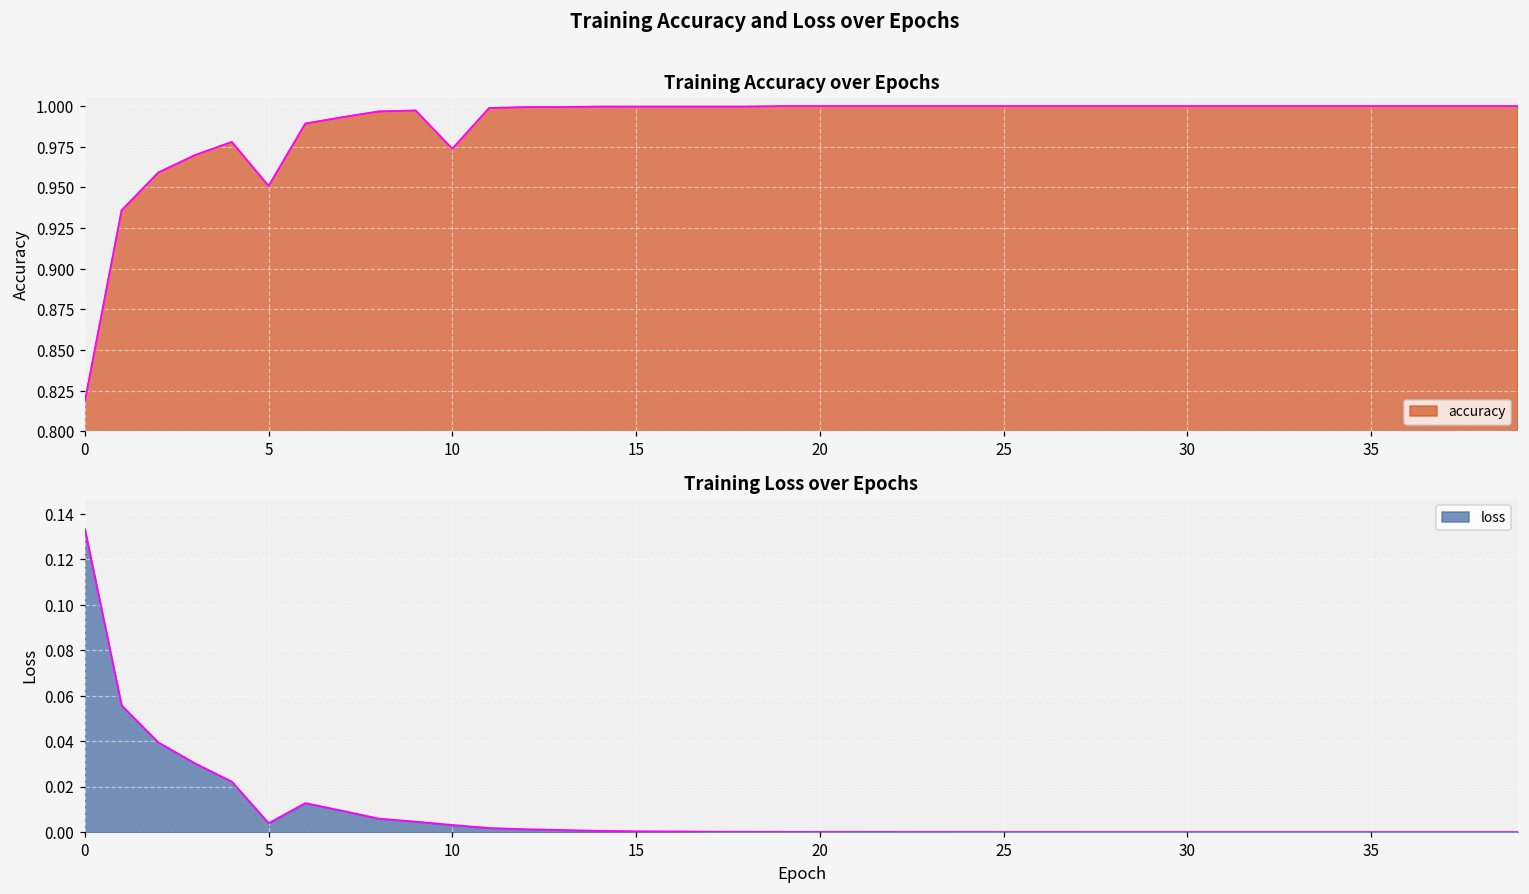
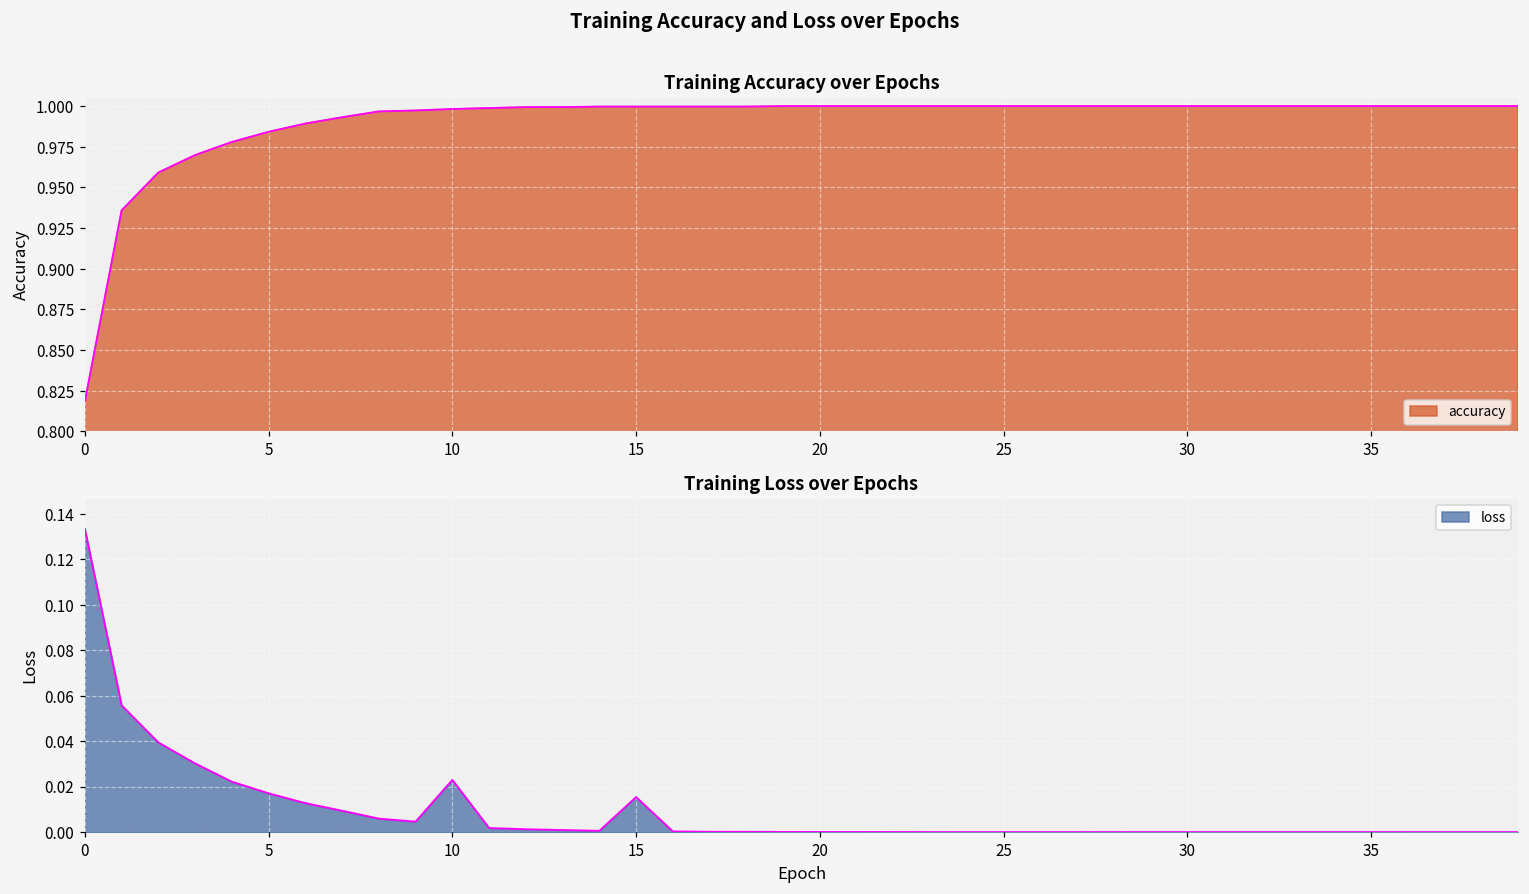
  {
    "Training Accuracy over Epochs": {
      "0": 0.819,
-     "5": 0.951,
-     "10": 0.974,
+     "5": 0.984,
+     "10": 0.998,
      "15": 1.000,
      "20": 1.000,
      "25": 1.000,
      "30": 1.000,
      "35": 1.000
    },
    "Training Loss over Epochs": {
      "0": 0.133,
-     "5": 0.004,
-     "10": 0.003,
-     "15": 0.000,
+     "5": 0.017,
+     "10": 0.023,
+     "15": 0.015,
      "20": 0.000,
      "25": 0.000,
      "30": 0.000,
      "35": 0.000
    }
  }
